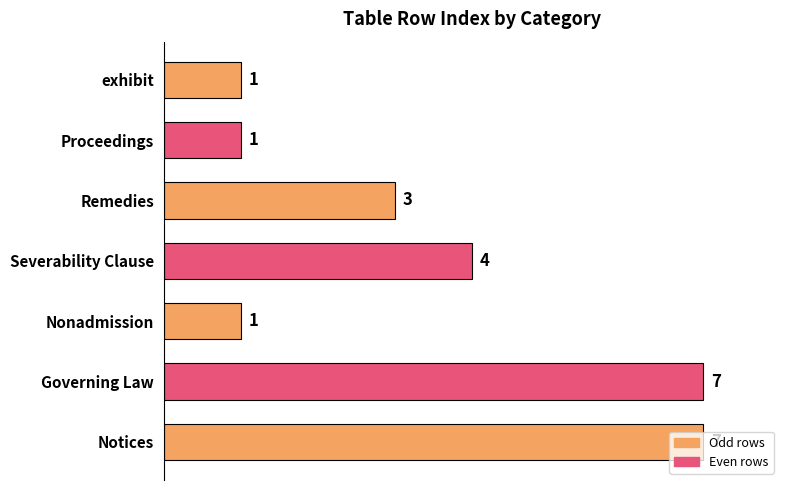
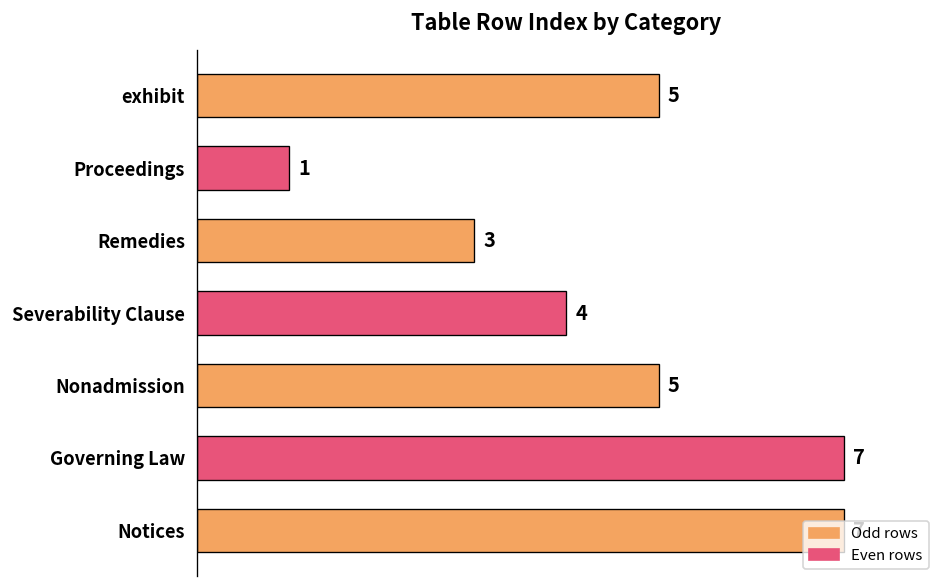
  {
-   "exhibit": 1,
+   "exhibit": 5,
    "Proceedings": 1,
    "Remedies": 3,
    "Severability Clause": 4,
-   "Nonadmission": 1,
+   "Nonadmission": 5,
    "Governing Law": 7
  }
